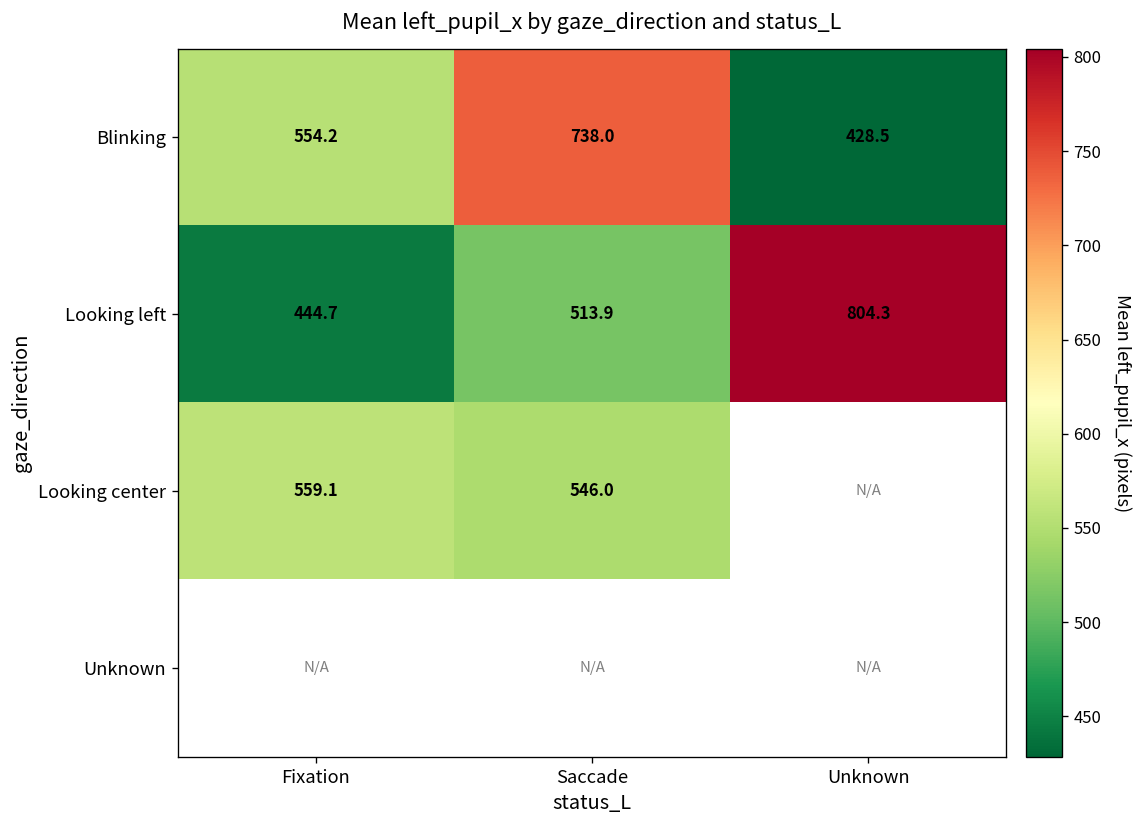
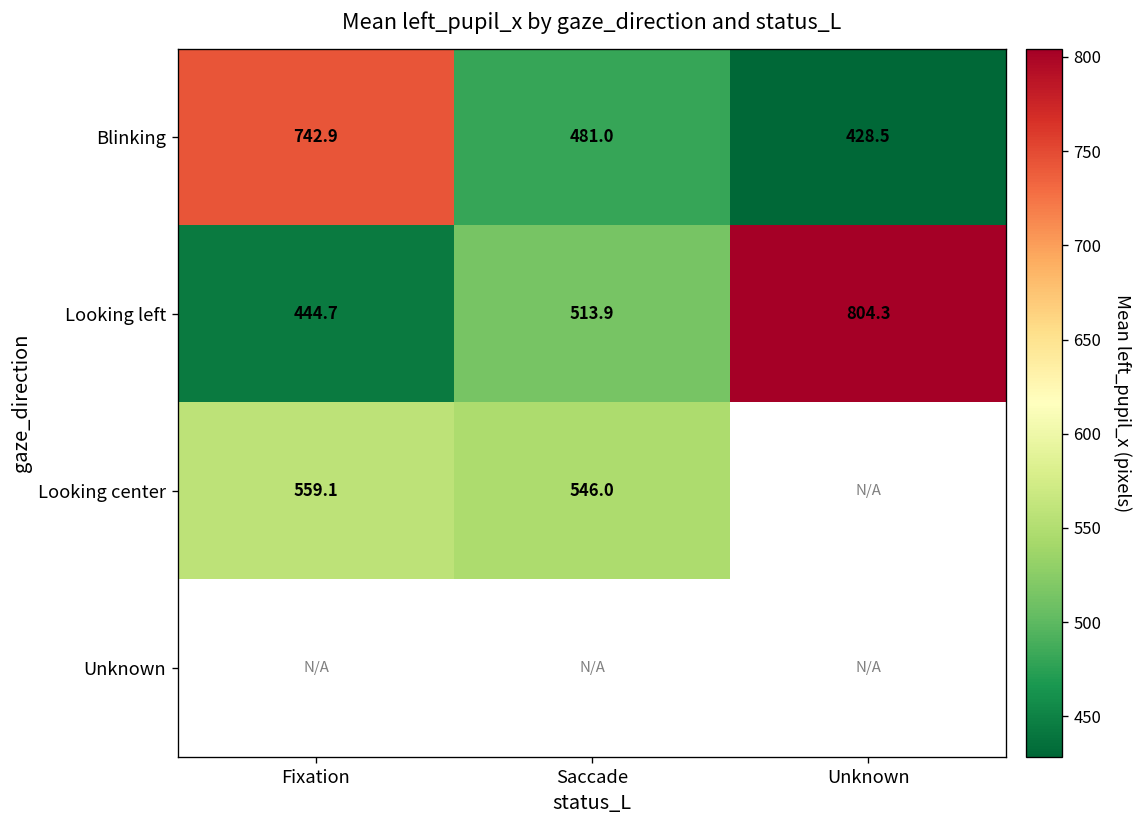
  {
    "Blinking": {
-     "Fixation": 554.2,
-     "Saccade": 738.0,
+     "Fixation": 742.9,
+     "Saccade": 481.0,
      "Unknown": 428.5
    },
    "Looking left": {
      "Fixation": 444.7,
      "Saccade": 513.9,
      "Unknown": 804.3
    },
    "Looking center": {
      "Fixation": 559.1,
      "Saccade": 546.0
    }
  }
